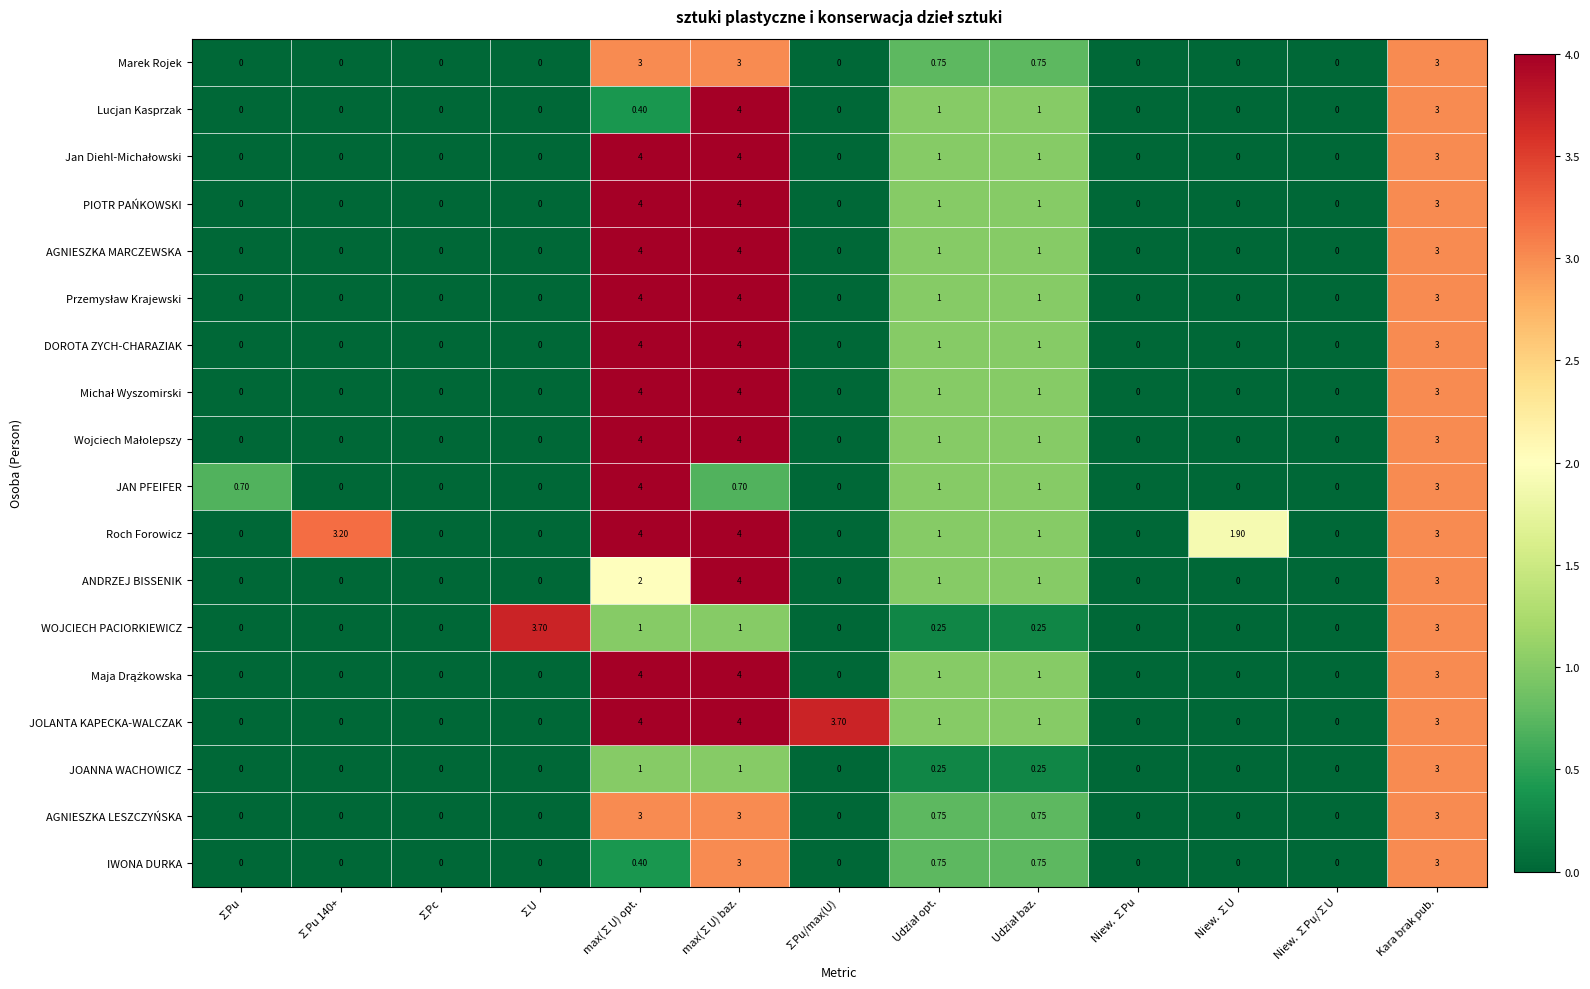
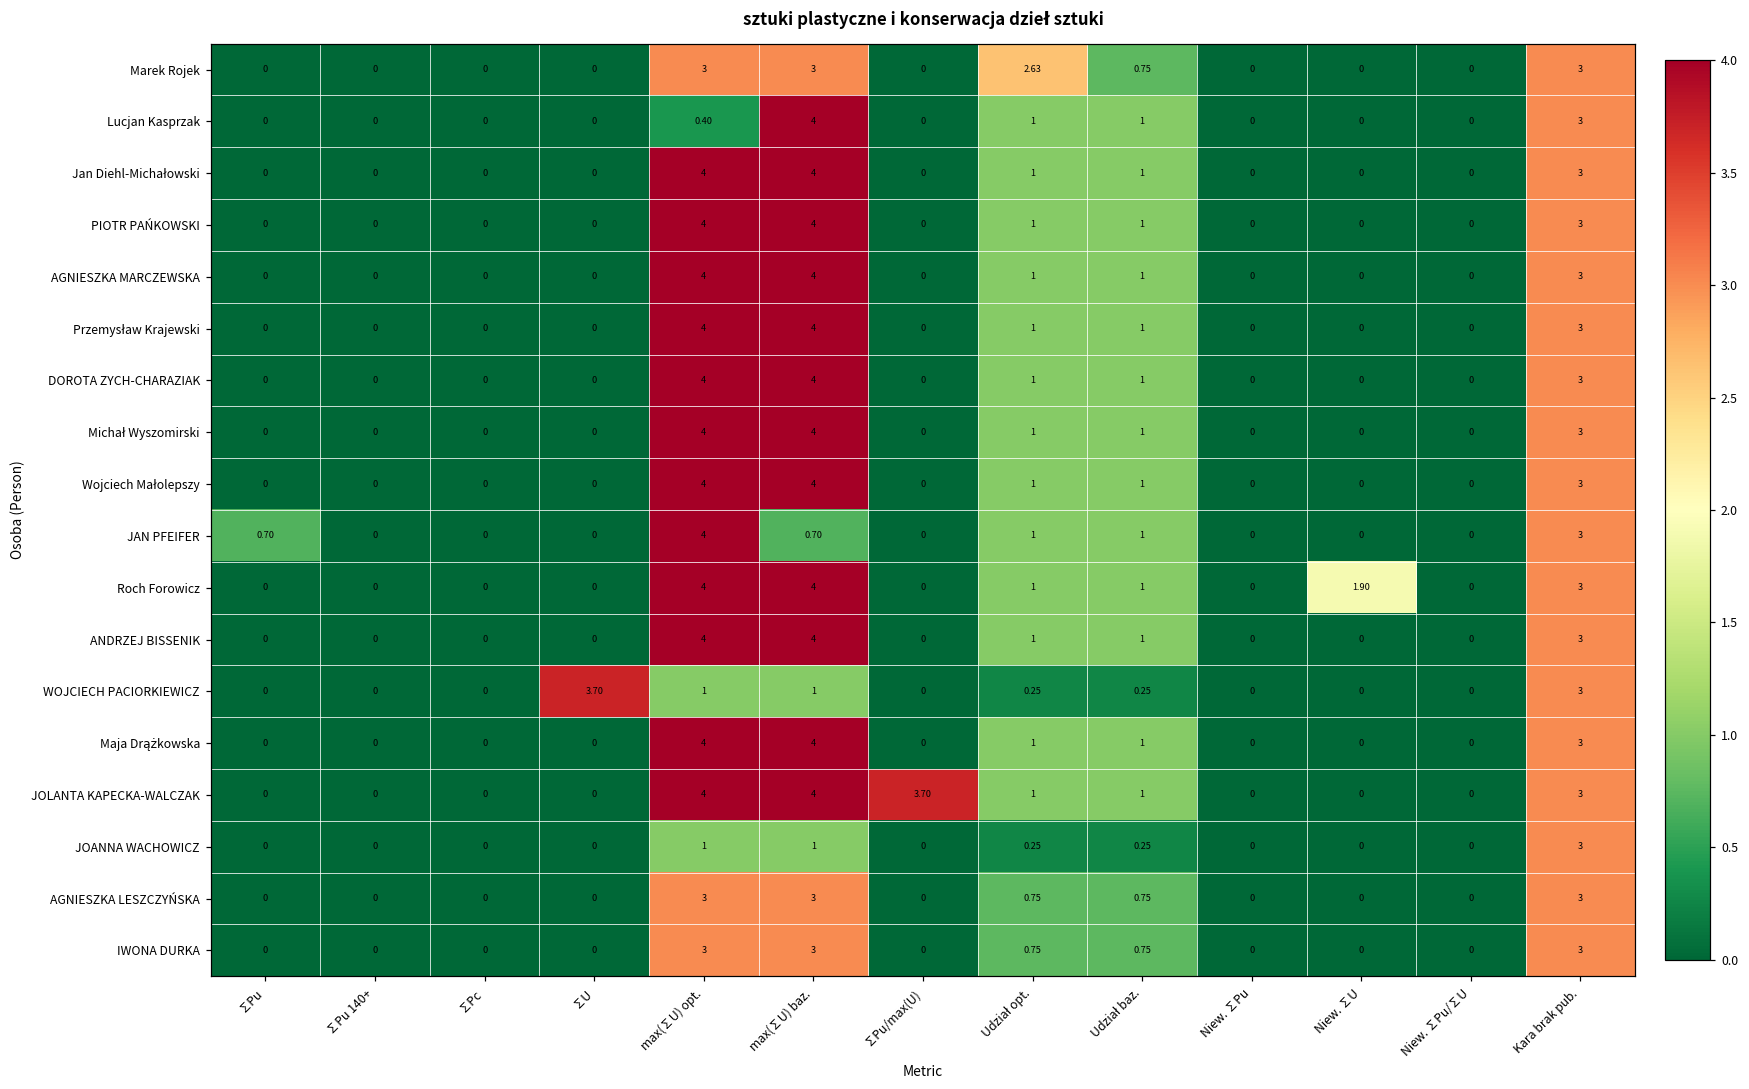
  {
    "Marek Rojek": {
      "∑Pu": 0,
      "∑Pu 140+": 0,
      "∑Pc": 0,
      "∑U": 0,
      "max(∑U) opt.": 3,
      "max(∑U) baz.": 3,
      "∑Pu/max(U)": 0,
-     "Udział opt.": 0.75,
+     "Udział opt.": 2.63,
      "Udział baz.": 0.75,
      "Niew. ∑Pu": 0,
      "Niew. ∑U": 0,
      "Niew. ∑Pu/∑U": 0,
      "Kara brak pub.": 3
    },
    "Roch Forowicz": {
      "∑Pu": 0,
-     "∑Pu 140+": 3.20,
+     "∑Pu 140+": 0,
      "∑Pc": 0,
      "∑U": 0,
      "max(∑U) opt.": 4,
      "max(∑U) baz.": 4,
      "∑Pu/max(U)": 0,
      "Udział opt.": 1,
      "Udział baz.": 1,
      "Niew. ∑Pu": 0,
      "Niew. ∑U": 1.90,
      "Niew. ∑Pu/∑U": 0,
      "Kara brak pub.": 3
    },
    "ANDRZEJ BISSENIK": {
      "∑Pu": 0,
      "∑Pu 140+": 0,
      "∑Pc": 0,
      "∑U": 0,
-     "max(∑U) opt.": 2,
+     "max(∑U) opt.": 4,
      "max(∑U) baz.": 4,
      "∑Pu/max(U)": 0,
      "Udział opt.": 1,
      "Udział baz.": 1,
      "Niew. ∑Pu": 0,
      "Niew. ∑U": 0,
      "Niew. ∑Pu/∑U": 0,
      "Kara brak pub.": 3
    },
    "IWONA DURKA": {
      "∑Pu": 0,
      "∑Pu 140+": 0,
      "∑Pc": 0,
      "∑U": 0,
-     "max(∑U) opt.": 0.40,
+     "max(∑U) opt.": 3,
      "max(∑U) baz.": 3,
      "∑Pu/max(U)": 0,
      "Udział opt.": 0.75,
      "Udział baz.": 0.75,
      "Niew. ∑Pu": 0,
      "Niew. ∑U": 0,
      "Niew. ∑Pu/∑U": 0,
      "Kara brak pub.": 3
    }
  }
